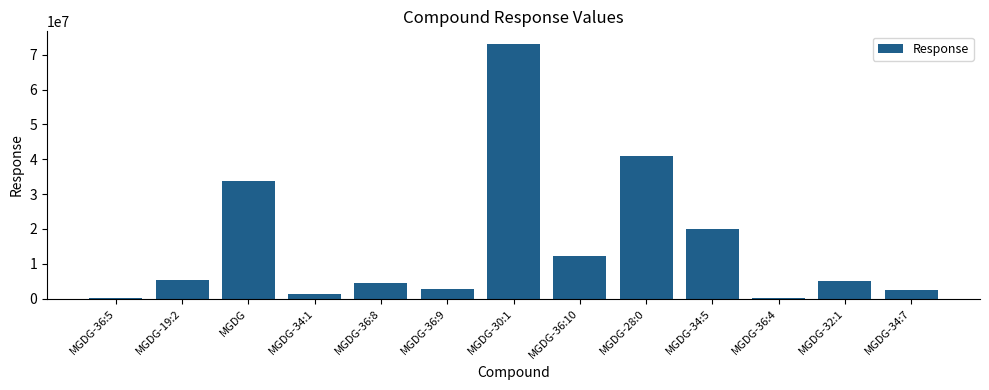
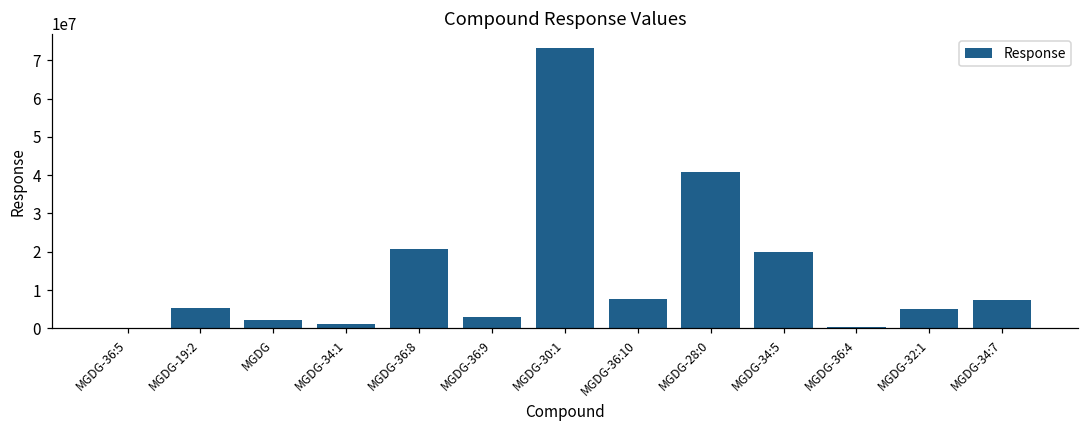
  {
    "MGDG-19:2": 5000000,
-   "MGDG": 34000000,
+   "MGDG": 2000000,
    "MGDG-34:1": 1000000,
-   "MGDG-36:8": 4000000,
+   "MGDG-36:8": 21000000,
    "MGDG-36:9": 3000000,
    "MGDG-30:1": 73000000,
-   "MGDG-36:10": 12000000,
+   "MGDG-36:10": 8000000,
    "MGDG-28:0": 41000000,
    "MGDG-34:5": 20000000,
    "MGDG-32:1": 5000000,
-   "MGDG-34:7": 3000000
+   "MGDG-34:7": 7000000
  }
